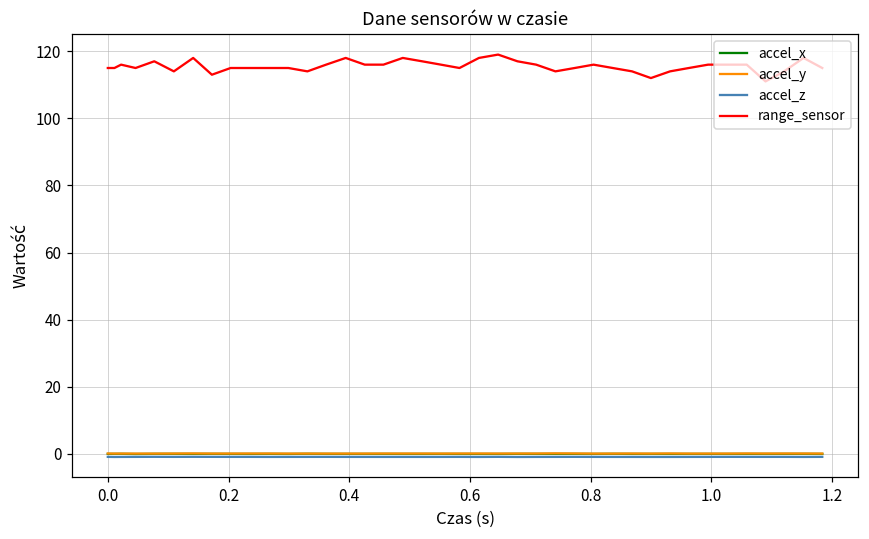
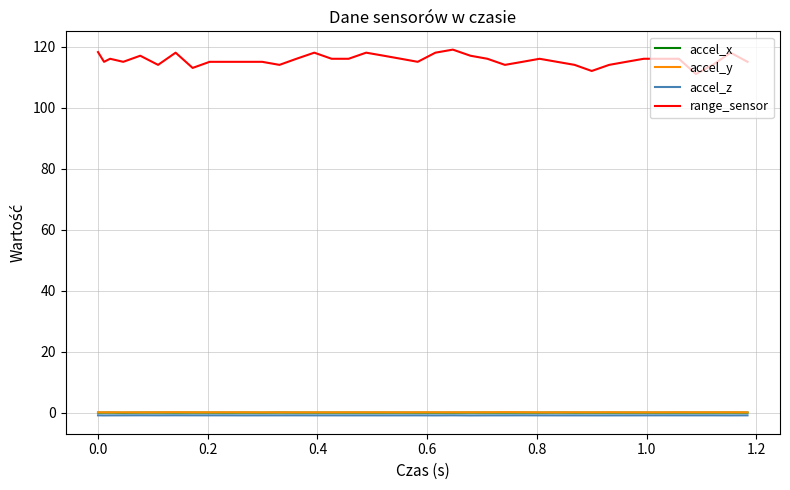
  {
    "accel_z": {
      "0.0": -1
    },
    "range_sensor": {
-     "0.0": 115
+     "0.0": 118
    }
  }
